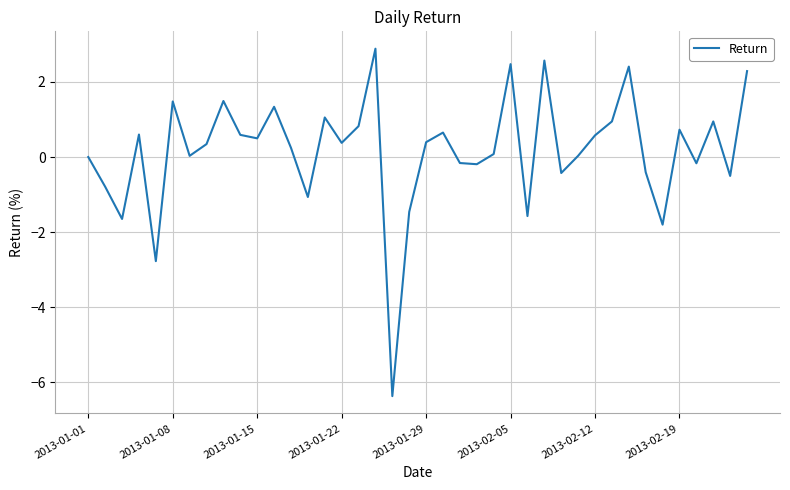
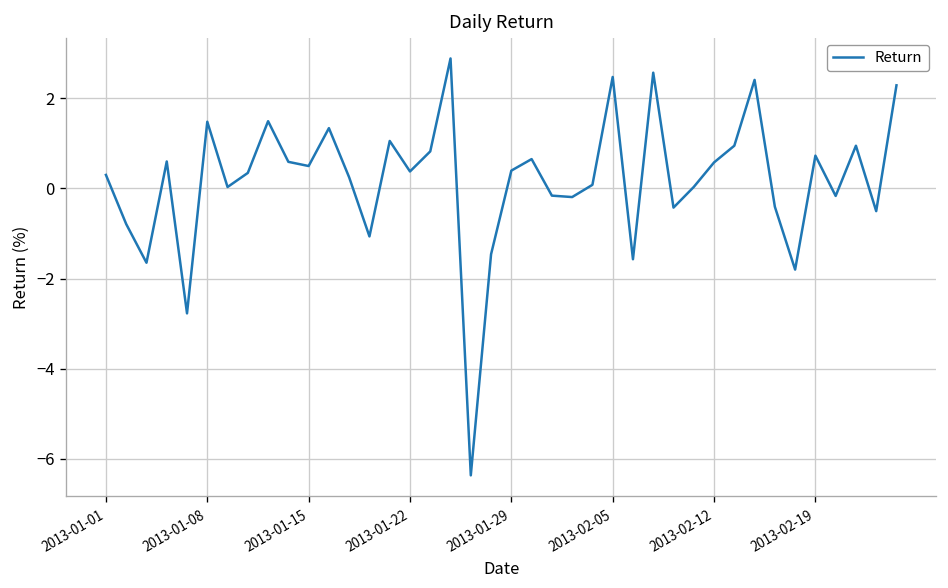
  {
-   "2013-01-01": 0.0,
+   "2013-01-01": 0.3,
    "2013-01-08": 1.5,
    "2013-01-15": 0.5,
    "2013-01-22": 0.4,
    "2013-01-29": 0.4,
    "2013-02-05": 2.5,
    "2013-02-12": 0.6,
    "2013-02-19": 0.7
  }
